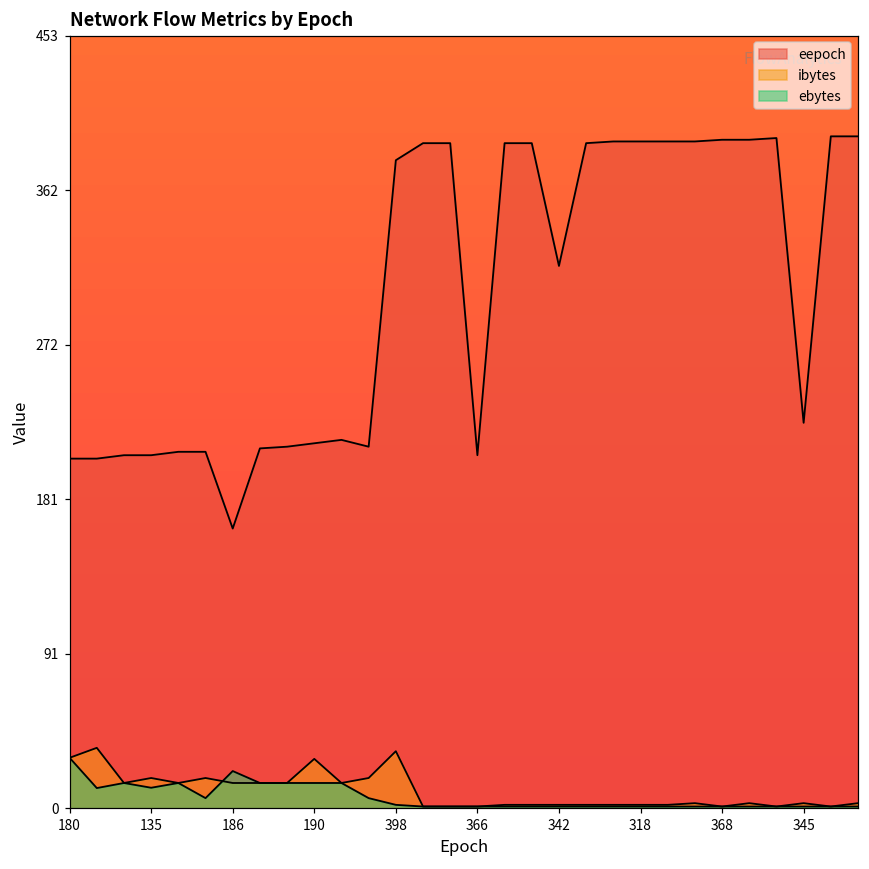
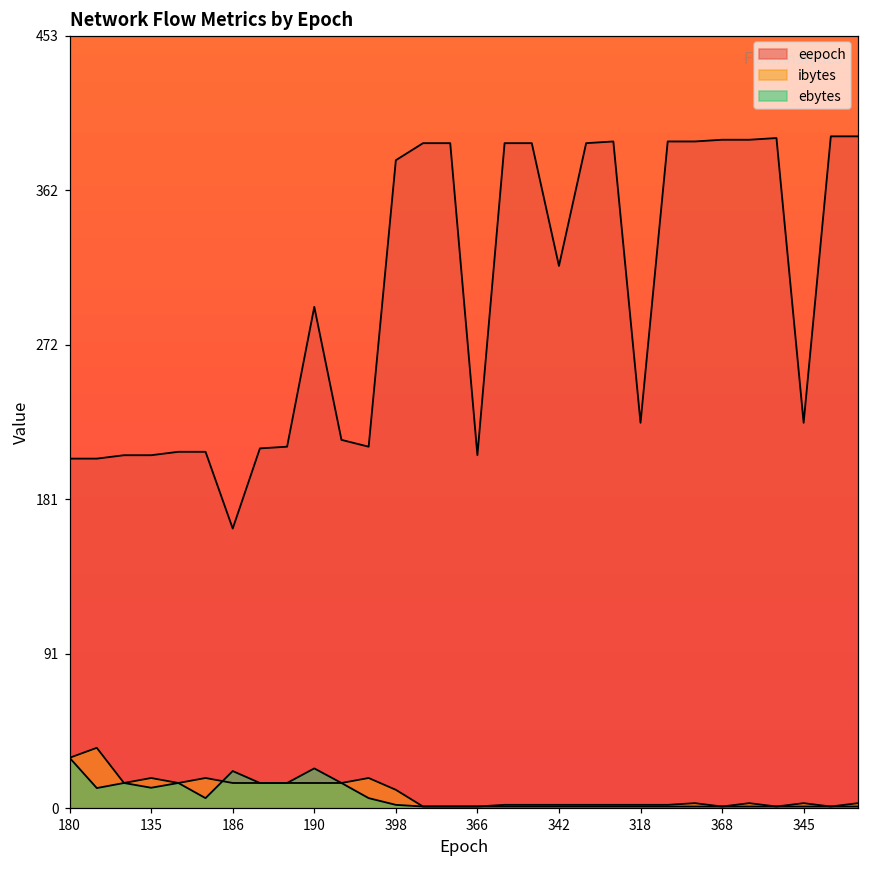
  {
    "eepoch": {
      "180": 205,
      "135": 207,
      "186": 164,
-     "190": 214,
+     "190": 294,
      "398": 380,
      "366": 207,
      "342": 318,
-     "318": 391,
+     "318": 226,
      "368": 392,
      "345": 226
    },
    "ibytes": {
      "135": 18,
      "186": 15,
-     "190": 29,
-     "398": 33,
+     "190": 15,
+     "398": 11,
      "345": 3
    },
    "ebytes": {
      "135": 12,
      "186": 22,
-     "190": 15,
+     "190": 23,
      "398": 2,
      "345": 1
    }
  }
